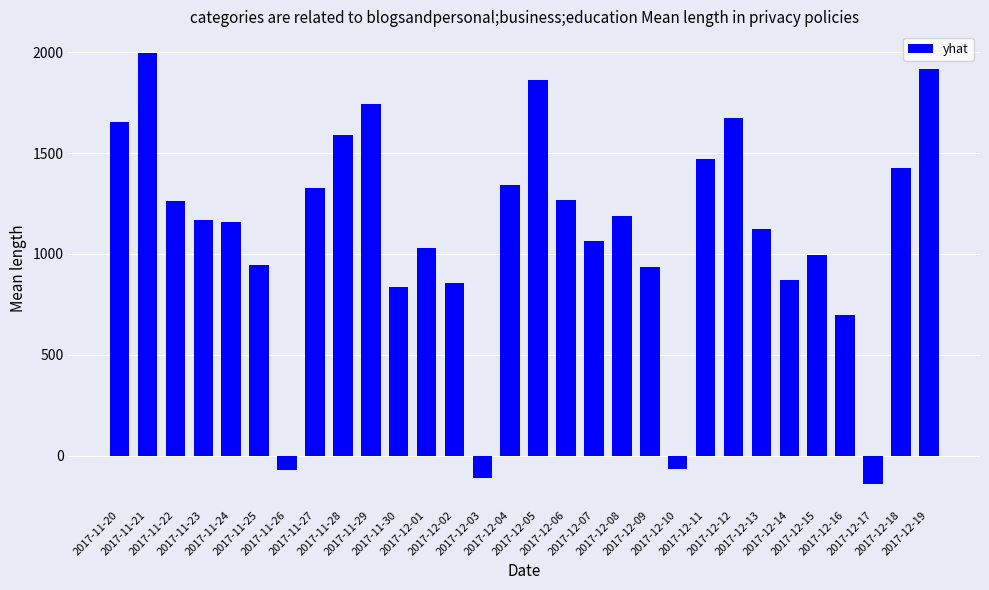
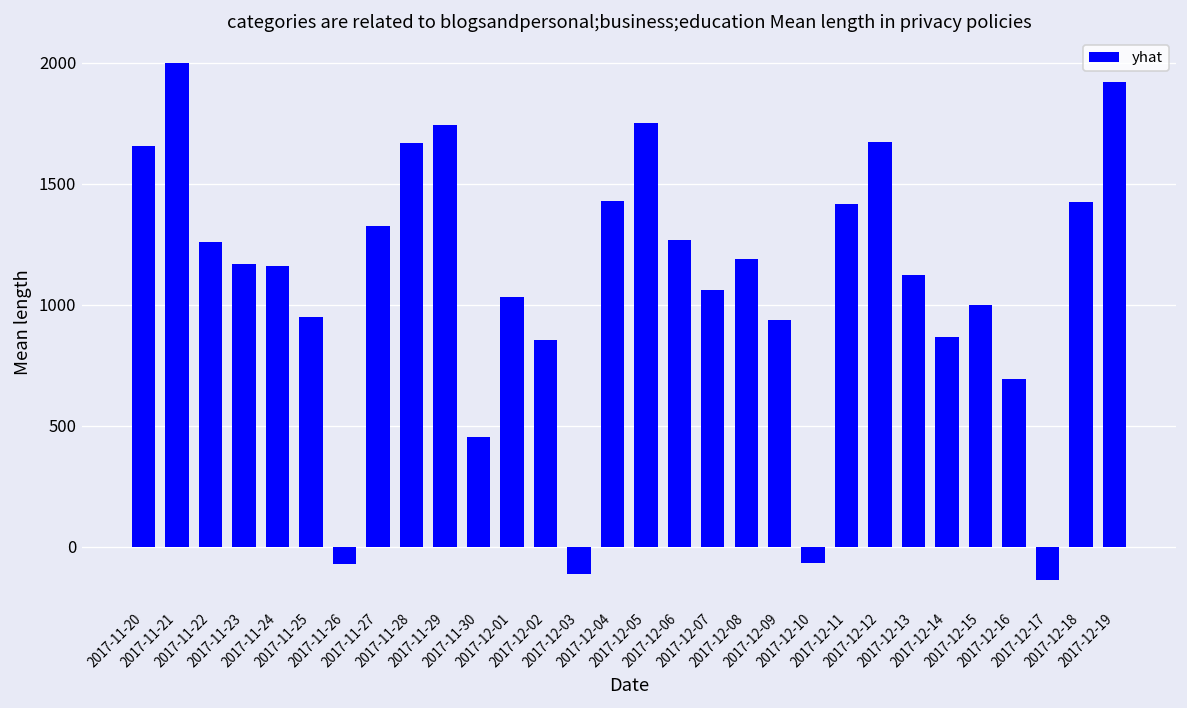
  {
    "2017-11-20": 1650,
    "2017-11-21": 2000,
    "2017-11-22": 1260,
    "2017-11-23": 1170,
    "2017-11-24": 1160,
    "2017-11-25": 950,
    "2017-11-26": -70,
    "2017-11-27": 1330,
-   "2017-11-28": 1590,
+   "2017-11-28": 1670,
    "2017-11-29": 1740,
-   "2017-11-30": 840,
+   "2017-11-30": 450,
    "2017-12-01": 1030,
    "2017-12-02": 860,
    "2017-12-03": -110,
-   "2017-12-04": 1340,
-   "2017-12-05": 1860,
+   "2017-12-04": 1430,
+   "2017-12-05": 1750,
    "2017-12-06": 1270,
    "2017-12-07": 1060,
    "2017-12-08": 1190,
    "2017-12-09": 940,
    "2017-12-10": -70,
-   "2017-12-11": 1470,
+   "2017-12-11": 1420,
    "2017-12-12": 1670,
    "2017-12-13": 1120,
    "2017-12-14": 870,
    "2017-12-15": 1000,
    "2017-12-16": 690,
    "2017-12-17": -140,
    "2017-12-18": 1420,
    "2017-12-19": 1920
  }
